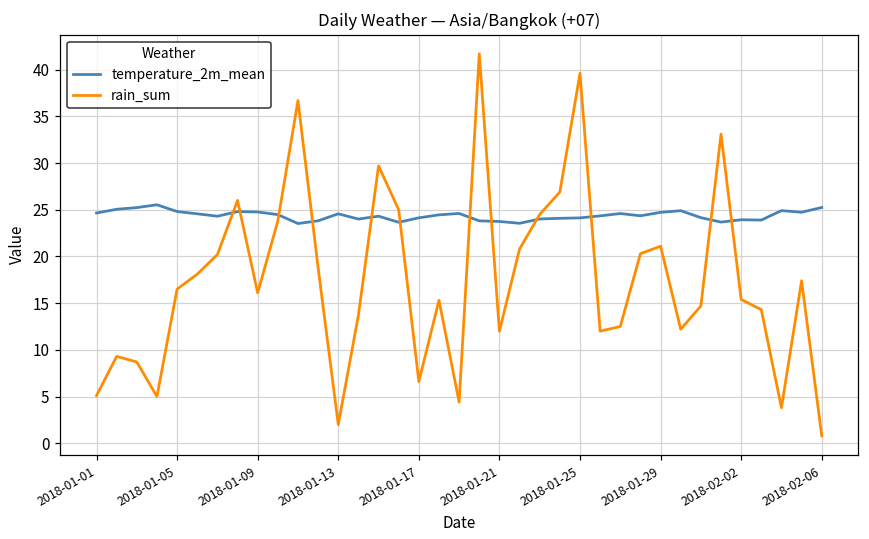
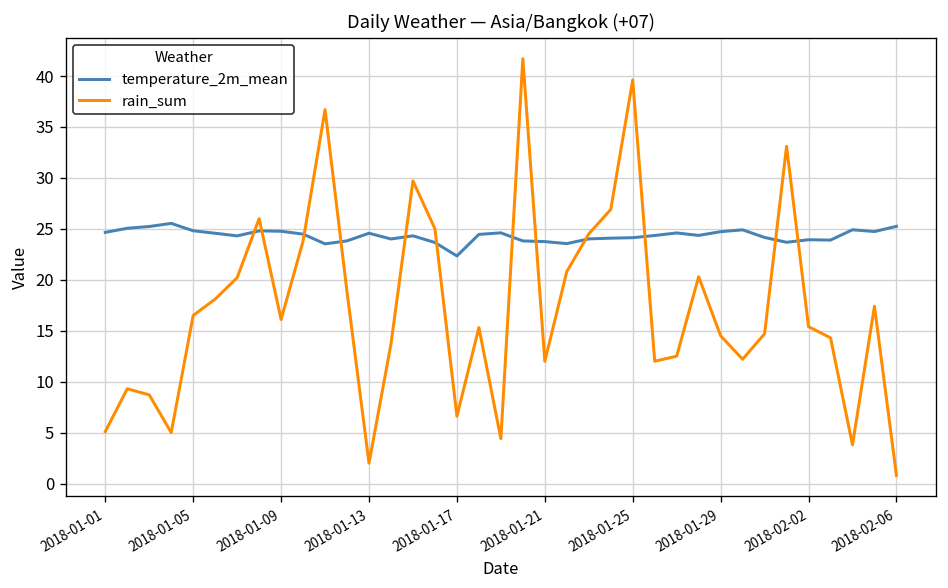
  {
    "temperature_2m_mean": {
      "2018-01-01": 25,
      "2018-01-05": 25,
      "2018-01-09": 25,
      "2018-01-13": 25,
-     "2018-01-17": 24,
+     "2018-01-17": 22,
      "2018-01-21": 24,
      "2018-01-25": 24,
      "2018-01-29": 25,
      "2018-02-02": 24,
      "2018-02-06": 25
    },
    "rain_sum": {
      "2018-01-01": 5,
      "2018-01-05": 17,
      "2018-01-09": 16,
      "2018-01-13": 2,
      "2018-01-17": 7,
      "2018-01-21": 12,
      "2018-01-25": 40,
-     "2018-01-29": 21,
+     "2018-01-29": 15,
      "2018-02-02": 15,
      "2018-02-06": 1
    }
  }
